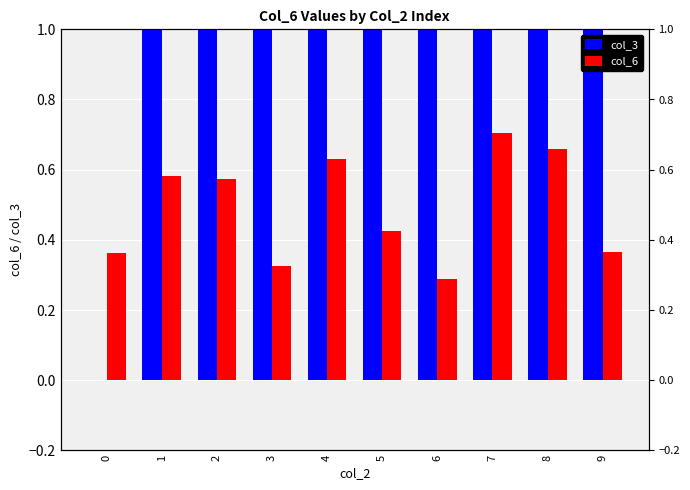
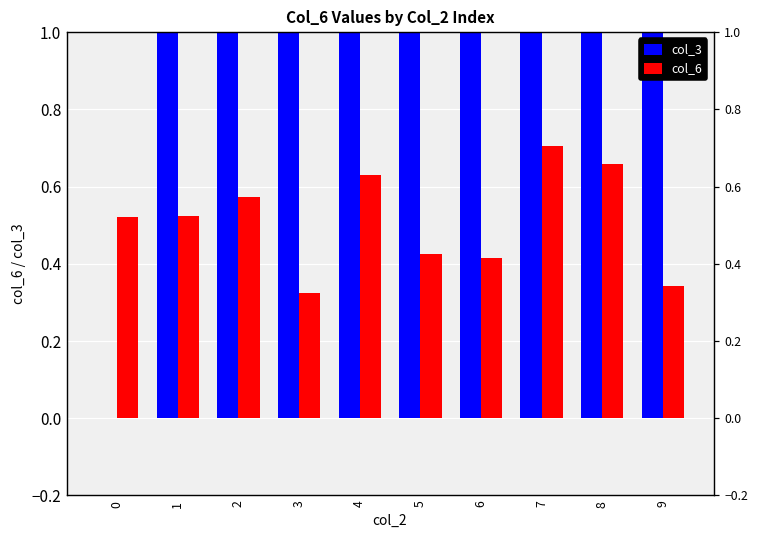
  {
    "col_3": {
      "0": 0.00,
      "1": 1.00
    },
    "col_6": {
-     "0": 0.36,
-     "1": 0.58,
+     "0": 0.52,
+     "1": 0.52,
      "2": 0.57,
      "3": 0.32,
      "4": 0.63,
      "5": 0.42,
-     "6": 0.29,
+     "6": 0.42,
      "7": 0.70,
      "8": 0.66,
-     "9": 0.37
+     "9": 0.34
    }
  }
